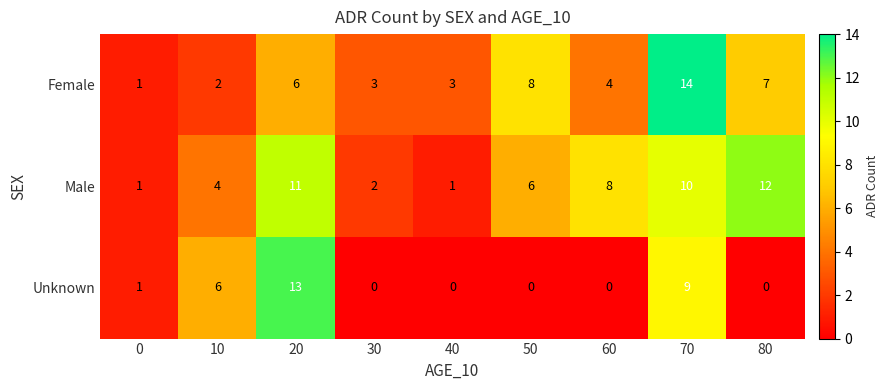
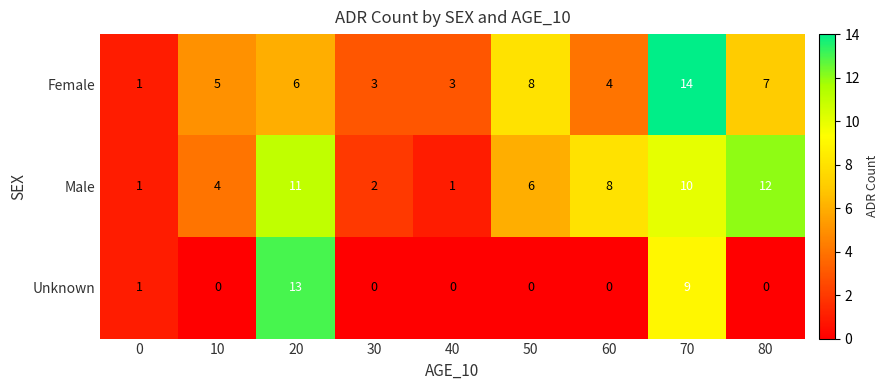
  {
    "Female": {
      "0": 1,
-     "10": 2,
+     "10": 5,
      "20": 6,
      "30": 3,
      "40": 3,
      "50": 8,
      "60": 4,
      "70": 14,
      "80": 7
    },
    "Male": {
      "0": 1,
      "10": 4,
      "20": 11,
      "30": 2,
      "40": 1,
      "50": 6,
      "60": 8,
      "70": 10,
      "80": 12
    },
    "Unknown": {
      "0": 1,
-     "10": 6,
+     "10": 0,
      "20": 13,
      "30": 0,
      "40": 0,
      "50": 0,
      "60": 0,
      "70": 9,
      "80": 0
    }
  }
